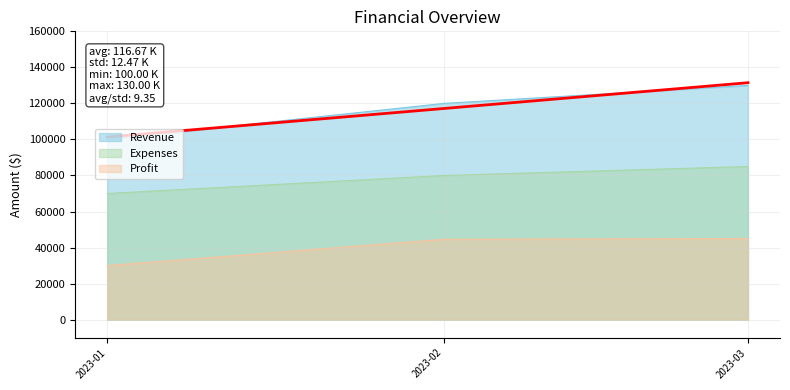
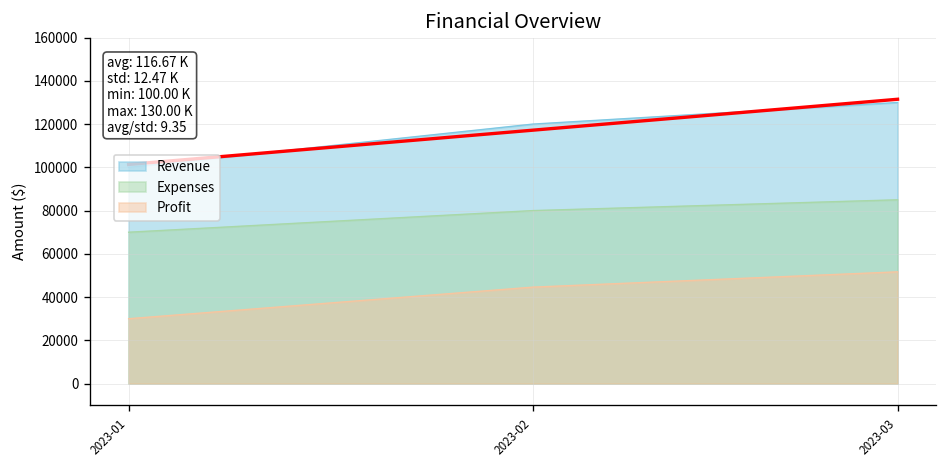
  {
    "Profit": {
      "2023-01": 30000,
      "2023-02": 45000,
-     "2023-03": 45000
+     "2023-03": 52000
    }
  }
